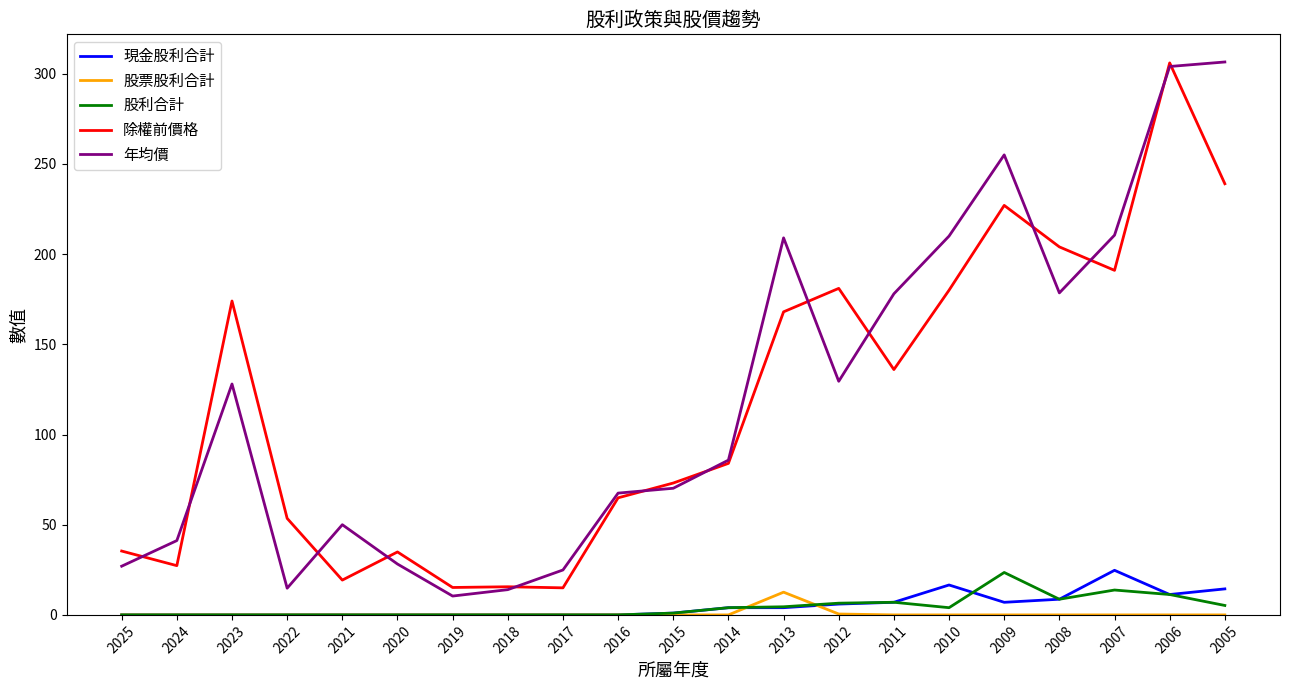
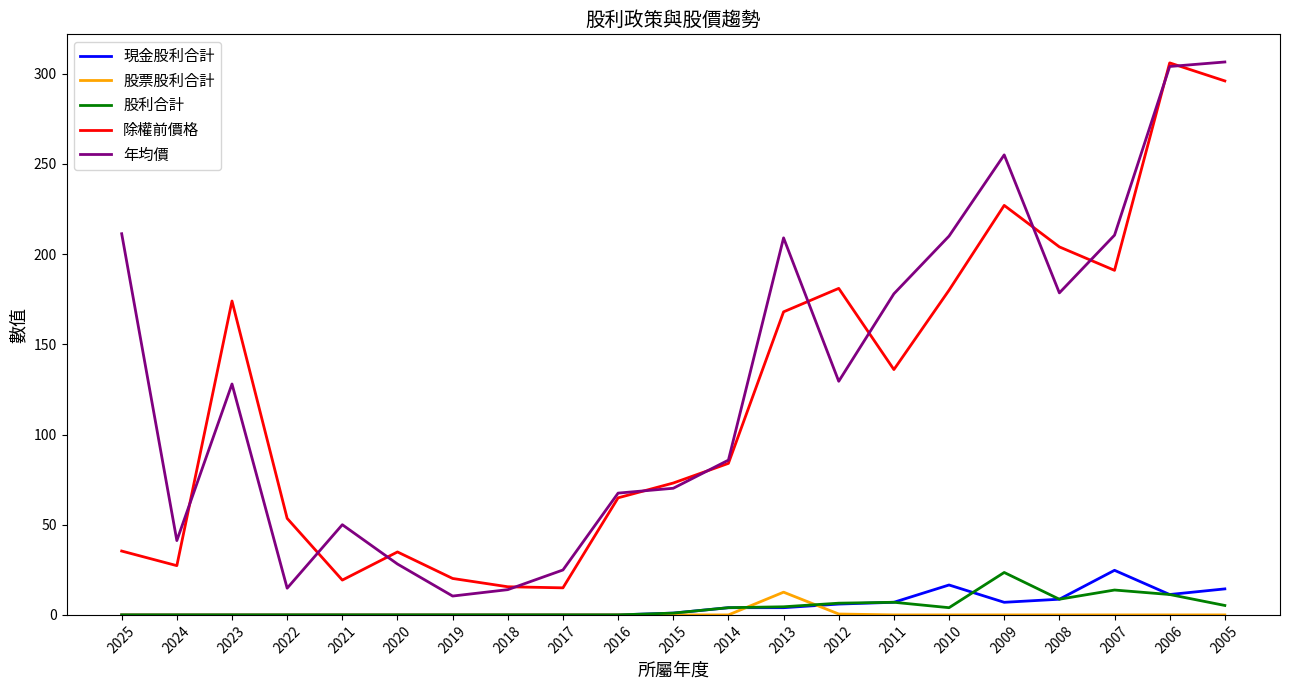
  {
    "現金股利合計": {
      "2010": 17,
      "2009": 7,
      "2007": 25,
      "2005": 14
    },
    "股票股利合計": {
      "2014": 0,
      "2013": 13,
      "2012": 1,
      "2011": 0,
      "2010": 0,
      "2009": 0,
      "2008": 0,
      "2007": 0,
      "2006": 0,
      "2005": 0
    },
    "股利合計": {
      "2010": 4,
      "2009": 24,
      "2007": 14,
      "2005": 5
    },
    "除權前價格": {
      "2025": 35,
      "2024": 27,
      "2023": 174,
      "2022": 54,
      "2021": 19,
      "2020": 35,
-     "2019": 15,
+     "2019": 20,
      "2018": 16,
      "2017": 15,
      "2016": 65,
      "2015": 73,
      "2014": 84,
      "2013": 168,
      "2012": 181,
      "2011": 136,
      "2010": 180,
      "2009": 227,
      "2008": 204,
      "2007": 191,
      "2006": 306,
-     "2005": 239
+     "2005": 296
    },
    "年均價": {
-     "2025": 27,
+     "2025": 211,
      "2024": 41,
      "2023": 128,
      "2022": 15,
      "2021": 50,
      "2020": 28,
      "2019": 10,
      "2018": 14,
      "2017": 25,
      "2016": 68,
      "2015": 70,
      "2014": 86,
      "2013": 209,
      "2012": 130,
      "2011": 178,
      "2010": 210,
      "2009": 255,
      "2008": 179,
      "2007": 211,
      "2006": 304,
      "2005": 307
    }
  }
